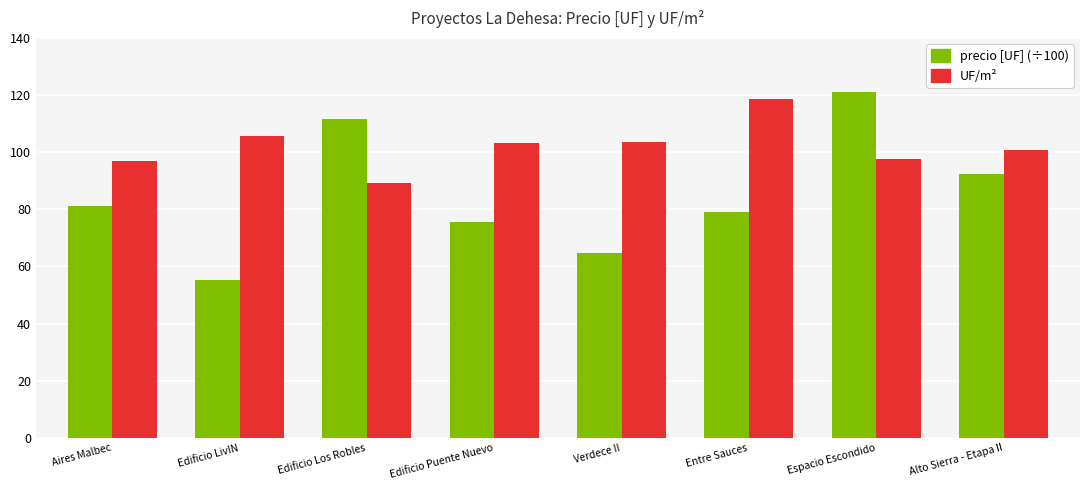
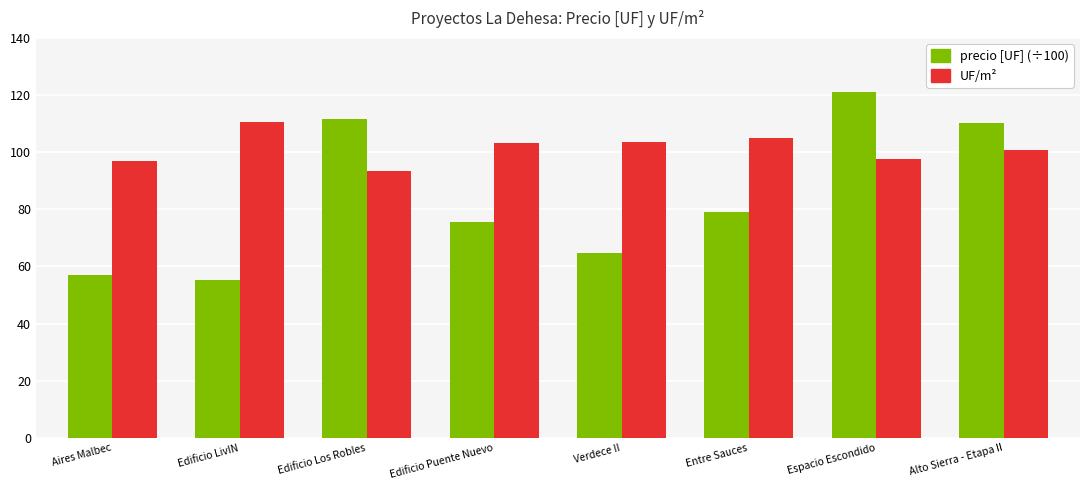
  {
    "precio [UF] (÷100)": {
-     "Aires Malbec": 81,
+     "Aires Malbec": 57,
      "Edificio LivIN": 55,
      "Edificio Los Robles": 112,
      "Edificio Puente Nuevo": 75,
      "Verdece II": 65,
      "Entre Sauces": 79,
      "Espacio Escondido": 121,
-     "Alto Sierra - Etapa II": 92
+     "Alto Sierra - Etapa II": 110
    },
    "UF/m²": {
      "Aires Malbec": 97,
-     "Edificio LivIN": 106,
-     "Edificio Los Robles": 89,
+     "Edificio LivIN": 111,
+     "Edificio Los Robles": 94,
      "Edificio Puente Nuevo": 103,
      "Verdece II": 104,
-     "Entre Sauces": 119,
+     "Entre Sauces": 105,
      "Espacio Escondido": 98,
      "Alto Sierra - Etapa II": 101
    }
  }
